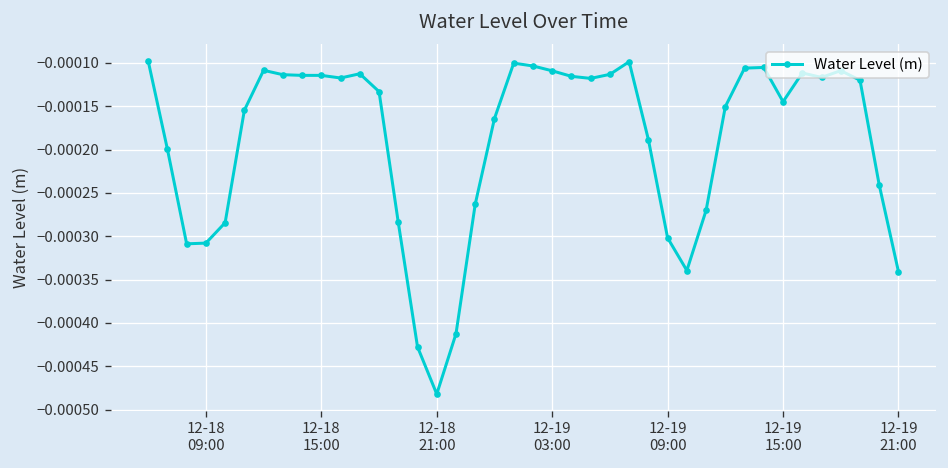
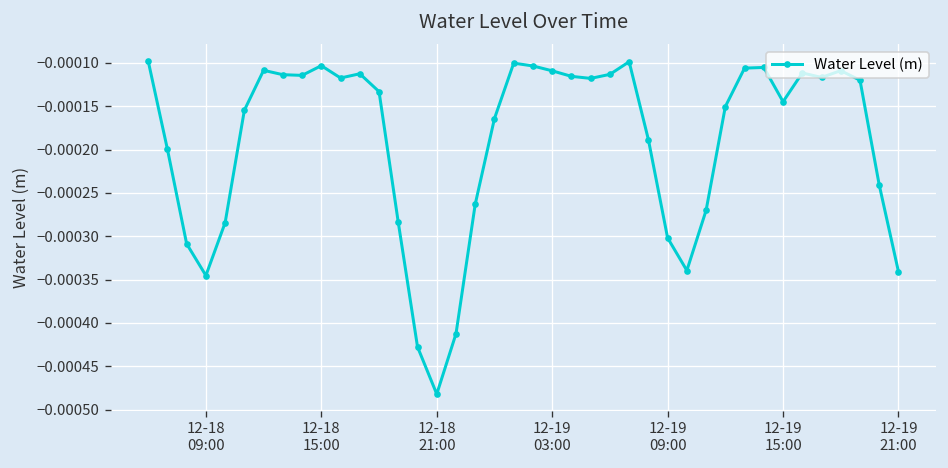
  {
-   "12-18 09:00": -0.00031,
-   "12-18 15:00": -0.00011,
+   "12-18 09:00": -0.00035,
+   "12-18 15:00": -0.00010,
    "12-18 21:00": -0.00048,
    "12-19 03:00": -0.00011,
    "12-19 09:00": -0.00030,
    "12-19 15:00": -0.00014,
    "12-19 21:00": -0.00034
  }
